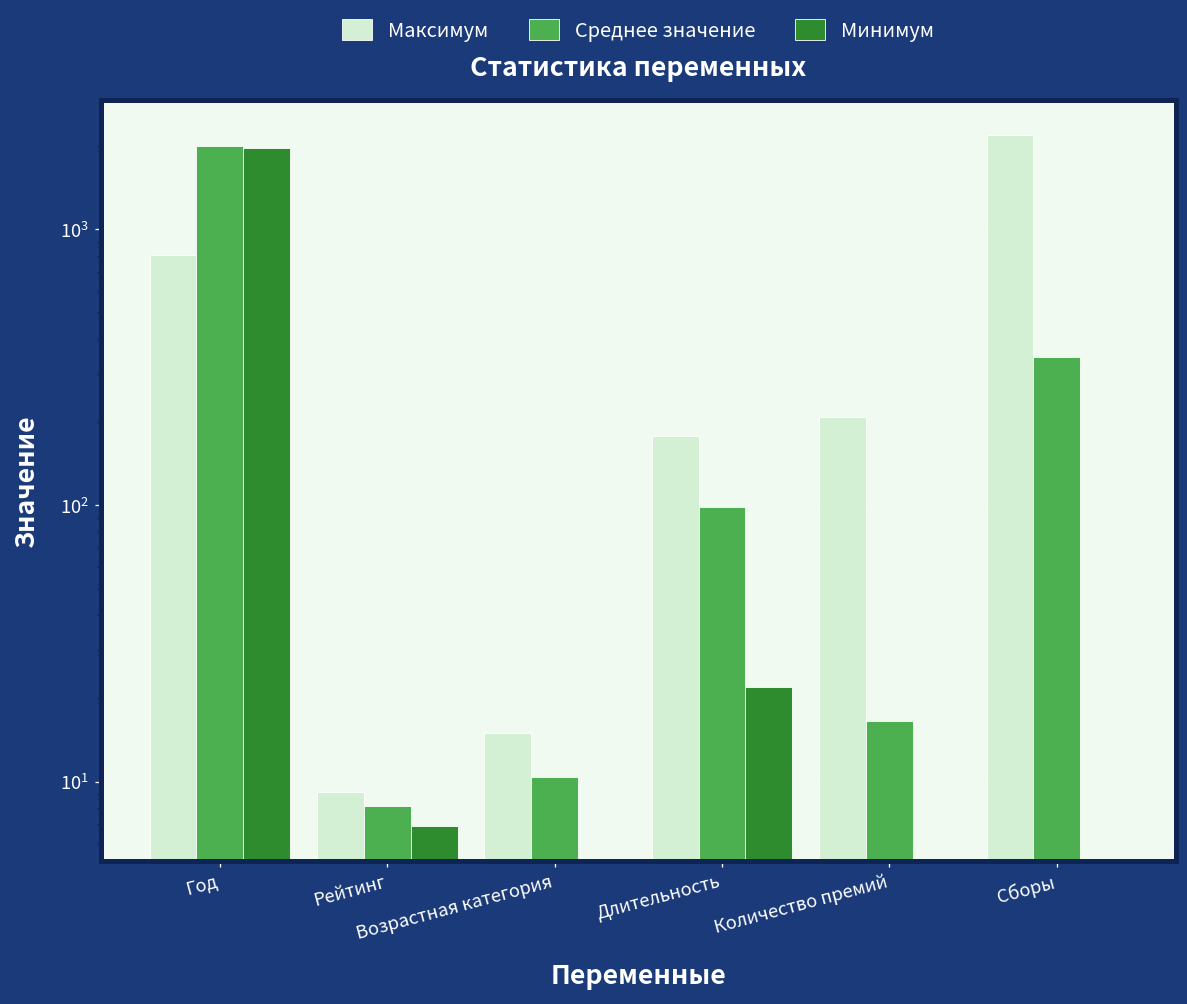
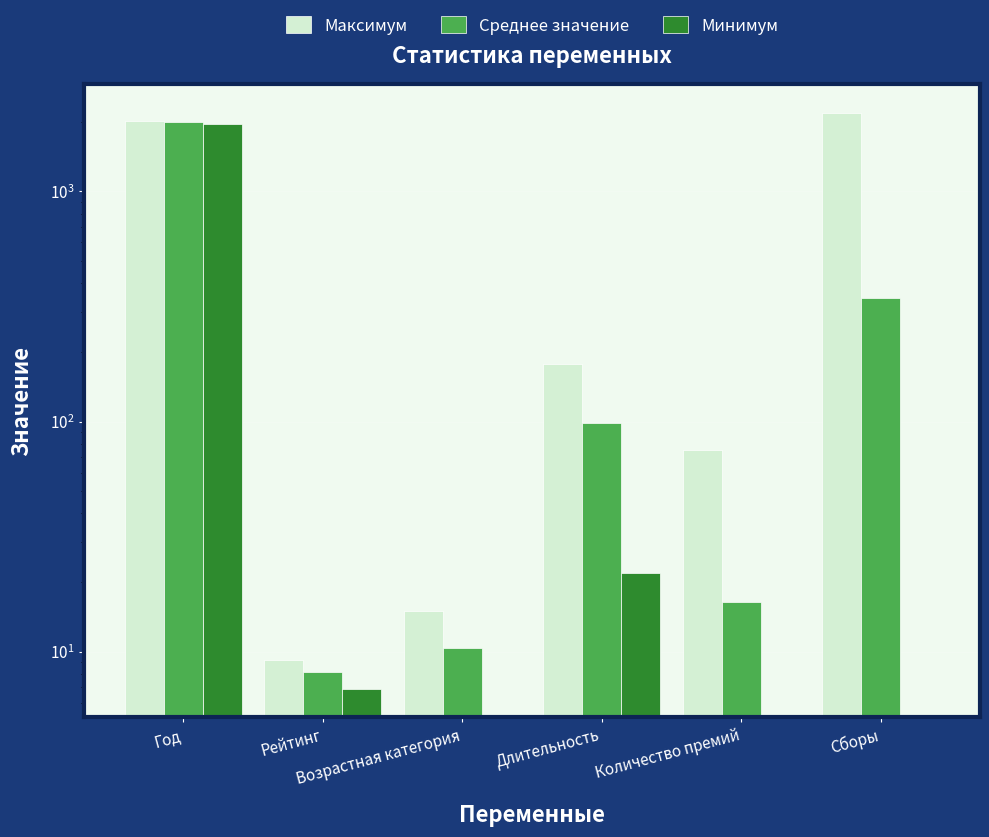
  {
    "Максимум": {
-     "Год": 810,
+     "Год": 2000,
      "Рейтинг": 9,
      "Возрастная категория": 15,
      "Длительность": 180,
-     "Количество премий": 210,
+     "Количество премий": 75,
      "Сборы": 2200
    }
  }
